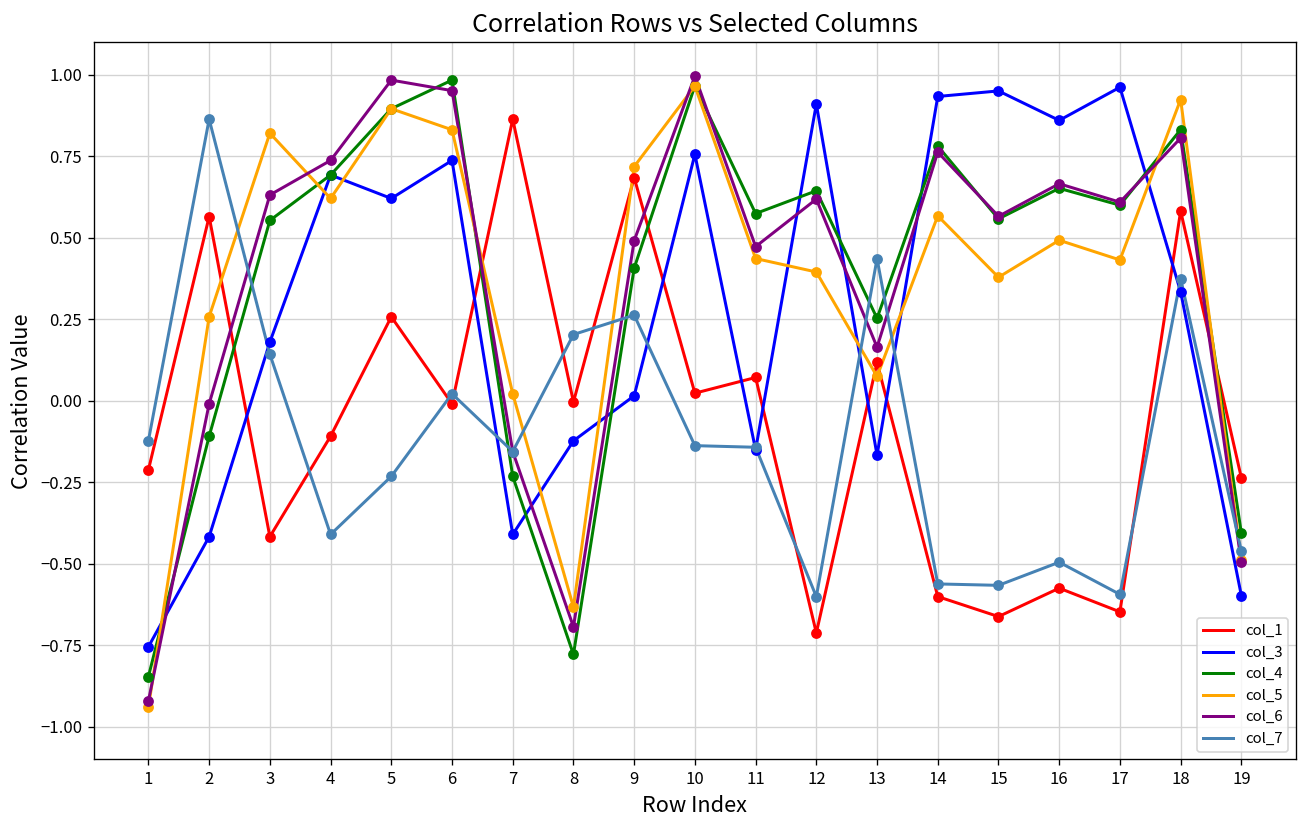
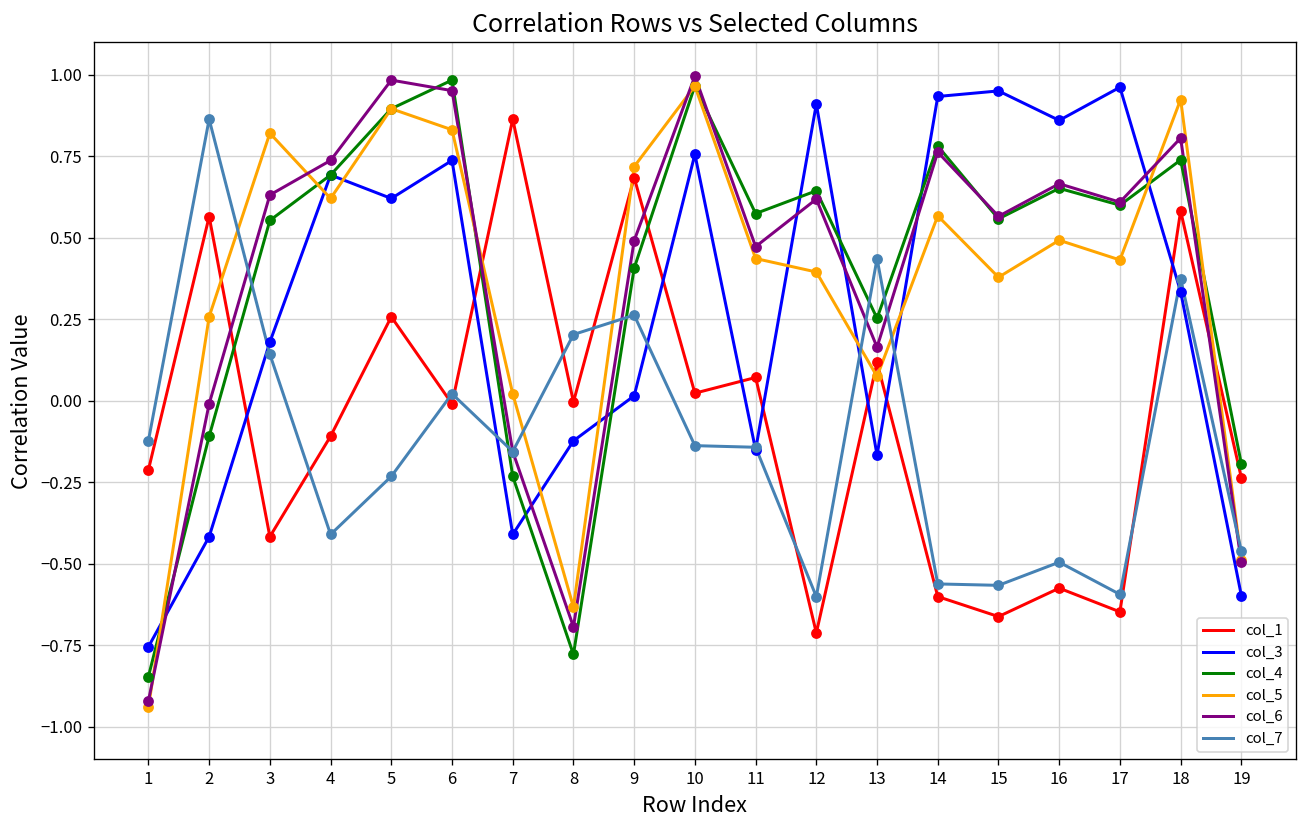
  {
    "col_1": {
      "1": -0.21,
      "2": 0.57,
      "3": -0.42,
      "4": -0.11,
      "5": 0.26,
      "6": -0.01,
      "7": 0.86,
      "8": 0.00,
      "9": 0.69,
      "10": 0.02,
      "11": 0.07,
      "12": -0.71,
      "13": 0.12,
      "14": -0.60,
      "15": -0.66,
      "16": -0.57,
      "17": -0.65,
      "18": 0.58,
      "19": -0.24
    },
    "col_3": {
      "1": -0.75,
      "2": -0.42,
      "3": 0.18,
      "5": 0.62,
      "6": 0.74,
      "7": -0.41,
      "8": -0.12,
      "9": 0.02,
      "10": 0.76,
      "12": 0.91,
      "13": -0.17,
      "14": 0.93,
      "15": 0.95,
      "16": 0.86,
      "17": 0.96,
      "18": 0.33,
      "19": -0.60
    },
    "col_4": {
      "1": -0.85,
      "2": -0.11,
      "3": 0.55,
      "6": 0.98,
      "7": -0.23,
      "8": -0.78,
      "9": 0.41,
      "11": 0.57,
      "12": 0.64,
      "13": 0.25,
      "14": 0.78,
      "16": 0.65,
-     "18": 0.83,
-     "19": -0.41
+     "18": 0.74,
+     "19": -0.19
    },
    "col_5": {
      "1": -0.94,
      "2": 0.26,
      "3": 0.82,
      "4": 0.62,
      "6": 0.83,
      "7": 0.02,
      "8": -0.63,
      "9": 0.72,
      "11": 0.44,
      "12": 0.40,
      "13": 0.07,
      "14": 0.57,
      "15": 0.38,
      "16": 0.49,
      "17": 0.43,
      "18": 0.92
    },
    "col_6": {
      "1": -0.92,
      "2": -0.01,
      "3": 0.63,
      "4": 0.74,
      "5": 0.98,
      "6": 0.95,
      "8": -0.69,
      "9": 0.49,
      "10": 1.00,
      "11": 0.47,
      "12": 0.62,
      "13": 0.16,
      "14": 0.76,
      "16": 0.67,
      "18": 0.81
    },
    "col_7": {
      "1": -0.12,
      "2": 0.86,
      "3": 0.14,
      "4": -0.41,
      "5": -0.23,
      "6": 0.02,
      "8": 0.20,
      "9": 0.26,
      "10": -0.14,
      "12": -0.60,
      "13": 0.44,
      "14": -0.56,
      "15": -0.57,
      "16": -0.50,
      "17": -0.59,
      "18": 0.38,
      "19": -0.46
    }
  }
